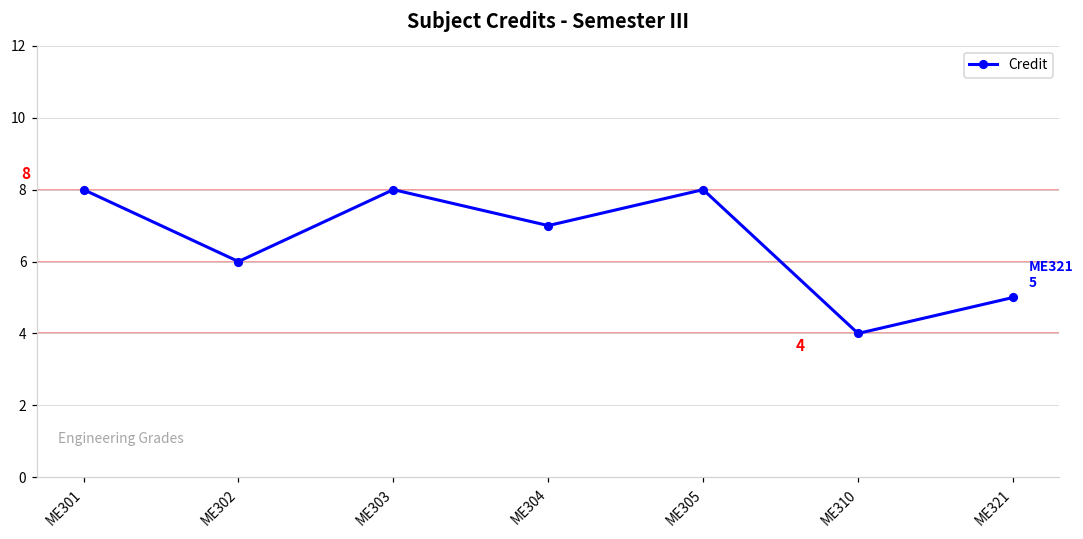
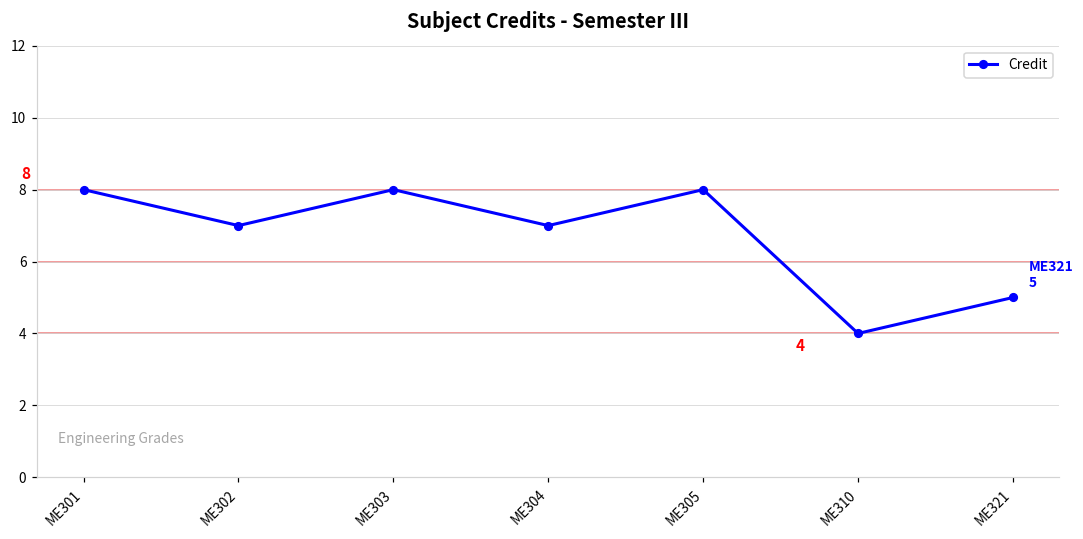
  {
    "ME301": 8,
-   "ME302": 6,
+   "ME302": 7,
    "ME303": 8,
    "ME304": 7,
    "ME305": 8,
    "ME310": 4
  }
